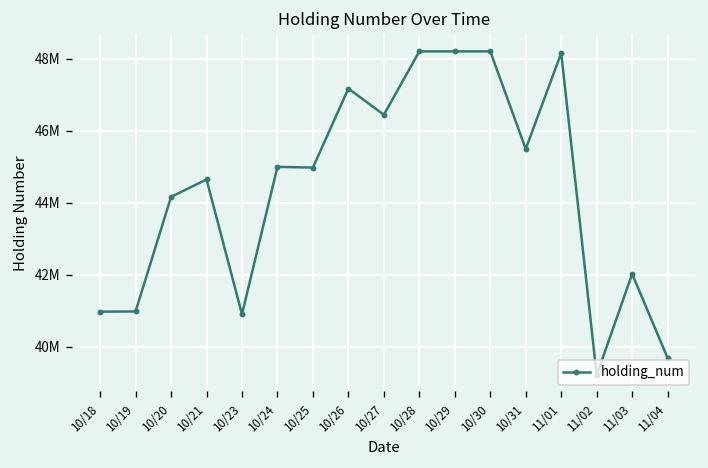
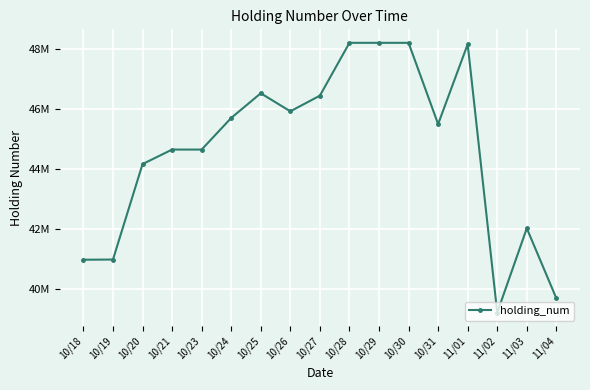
  {
    "10/18": 41000000,
    "10/19": 41000000,
    "10/20": 44200000,
    "10/21": 44600000,
-   "10/23": 40900000,
-   "10/24": 45000000,
-   "10/25": 45000000,
-   "10/26": 47200000,
+   "10/23": 44600000,
+   "10/24": 45700000,
+   "10/25": 46500000,
+   "10/26": 45900000,
    "10/27": 46400000,
    "10/28": 48200000,
    "10/29": 48200000,
    "10/30": 48200000,
    "10/31": 45500000,
    "11/01": 48200000,
    "11/03": 42000000,
    "11/04": 39700000
  }
